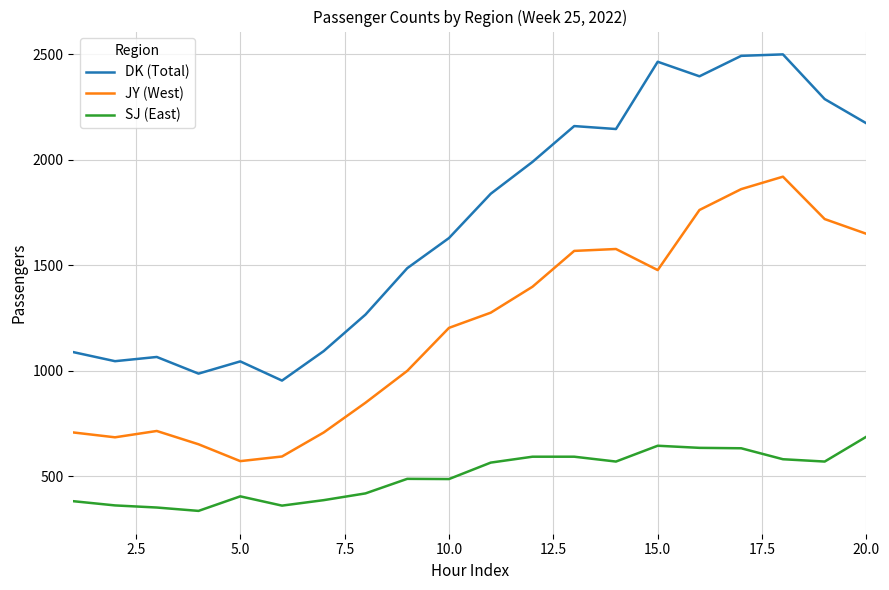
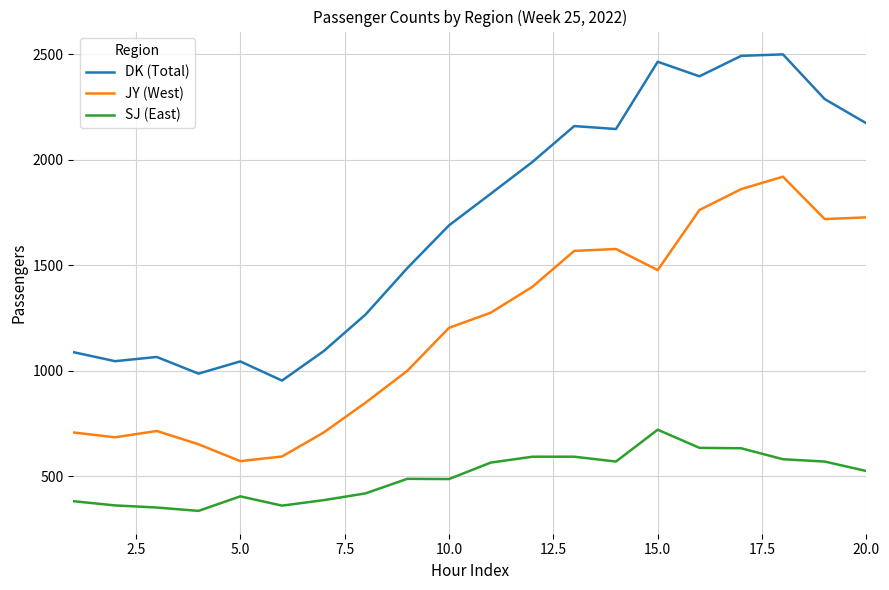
  {
    "DK (Total)": {
      "5.0": 1040,
-     "10.0": 1630,
+     "10.0": 1690,
      "15.0": 2470,
      "20.0": 2170
    },
    "JY (West)": {
      "5.0": 570,
      "10.0": 1200,
      "15.0": 1480,
-     "20.0": 1650
+     "20.0": 1730
    },
    "SJ (East)": {
      "5.0": 400,
      "10.0": 490,
-     "15.0": 640,
-     "20.0": 690
+     "15.0": 720,
+     "20.0": 520
    }
  }
